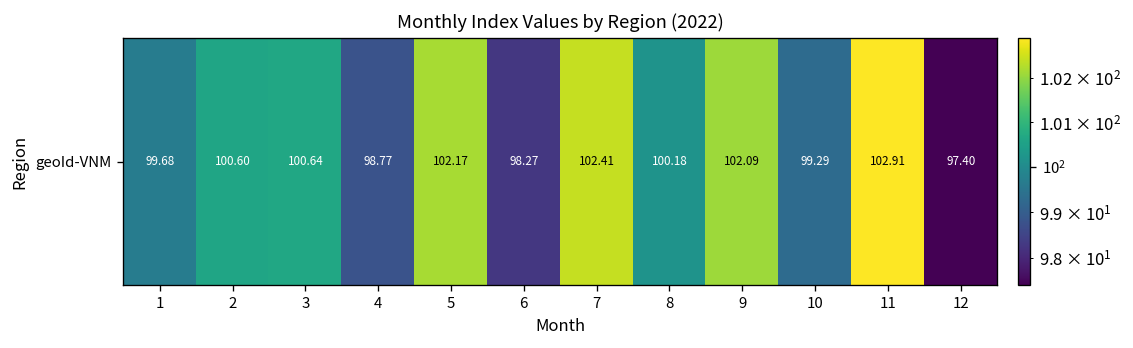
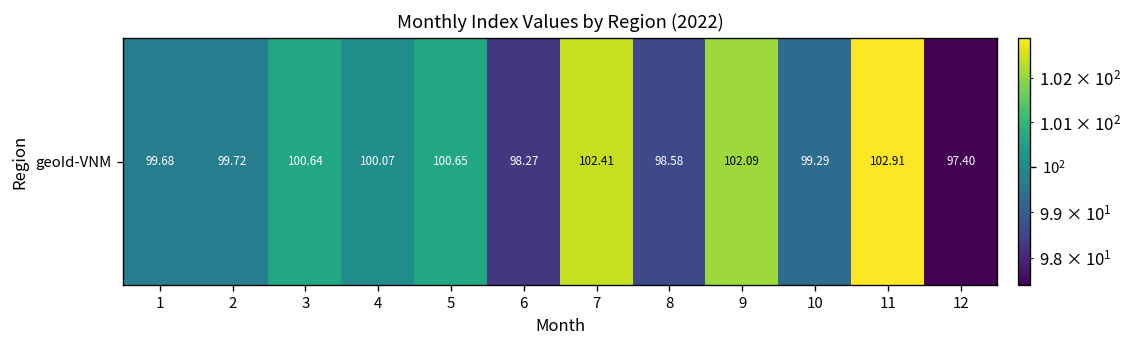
  {
    "geoId-VNM": {
      "1": 99.68,
-     "2": 100.60,
+     "2": 99.72,
      "3": 100.64,
-     "4": 98.77,
-     "5": 102.17,
+     "4": 100.07,
+     "5": 100.65,
      "6": 98.27,
      "7": 102.41,
-     "8": 100.18,
+     "8": 98.58,
      "9": 102.09,
      "10": 99.29,
      "11": 102.91,
      "12": 97.40
    }
  }
